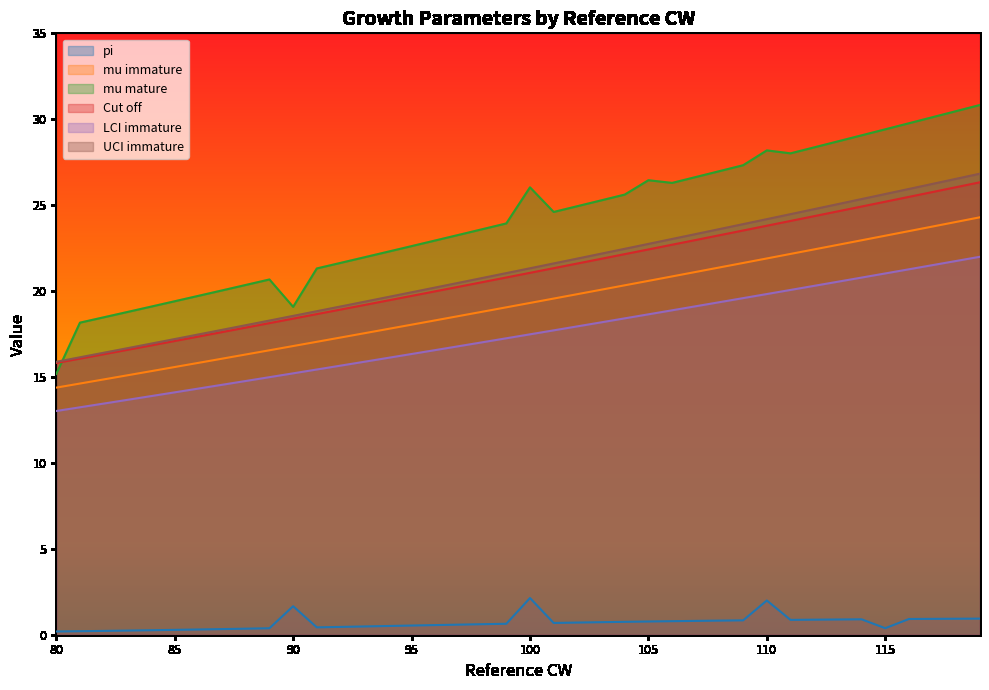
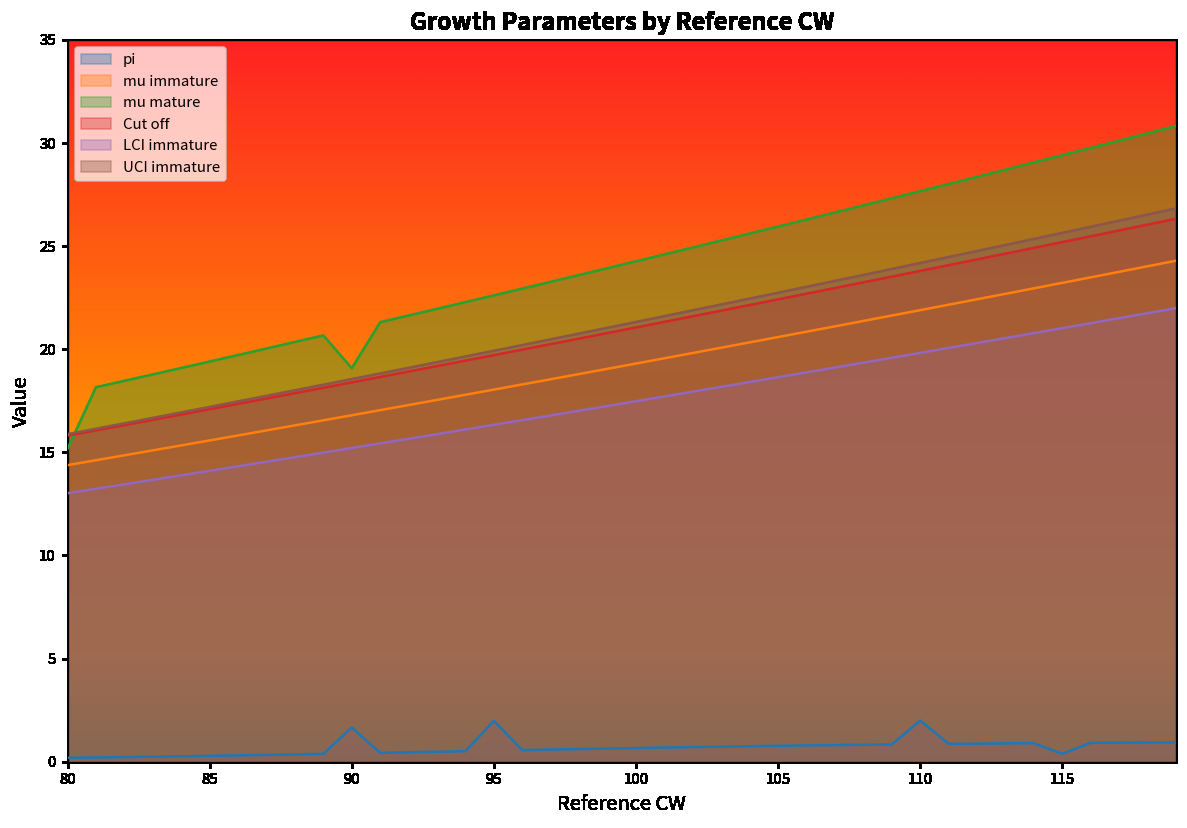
  {
    "pi": {
      "80": 0.2,
      "85": 0.3,
      "90": 1.7,
-     "95": 0.5,
-     "100": 2.1,
+     "95": 2.0,
+     "100": 0.7,
      "105": 0.8,
      "110": 2.0,
      "115": 0.4
    },
    "mu mature": {
      "80": 15.2,
      "85": 19.4,
      "90": 19.1,
      "95": 22.6,
-     "100": 26.0,
-     "105": 26.5,
-     "110": 28.2,
+     "100": 24.3,
+     "105": 26.0,
+     "110": 27.7,
      "115": 29.4
    },
    "LCI immature": {
      "80": 13.0,
      "85": 14.1,
      "90": 15.2,
      "95": 16.3,
      "100": 17.5,
      "105": 18.6,
      "110": 19.8,
      "115": 21.0
    }
  }
